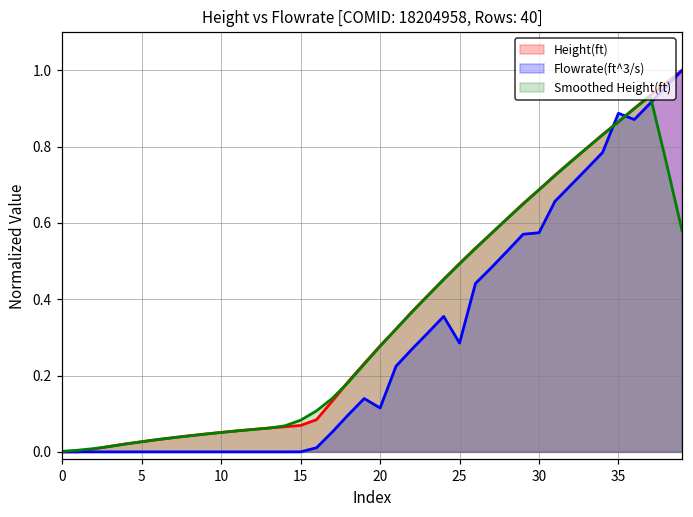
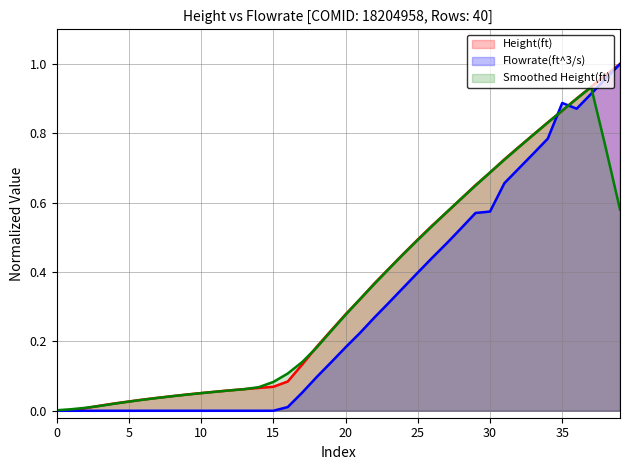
  {
    "Height(ft)": {
      "15": 0.07
    },
    "Flowrate(ft^3/s)": {
      "5": 0.00,
      "10": 0.00,
      "15": 0.00,
-     "20": 0.12,
-     "25": 0.29,
+     "20": 0.18,
+     "25": 0.40,
      "30": 0.57,
      "35": 0.89
    },
    "Smoothed Height(ft)": {
      "15": 0.08
    }
  }
